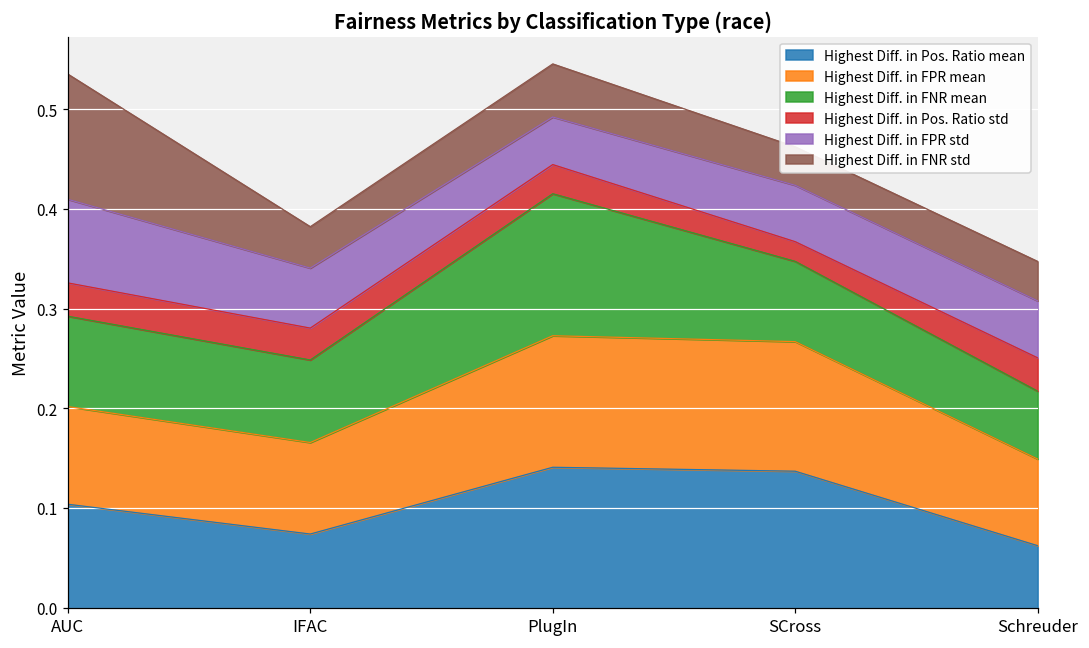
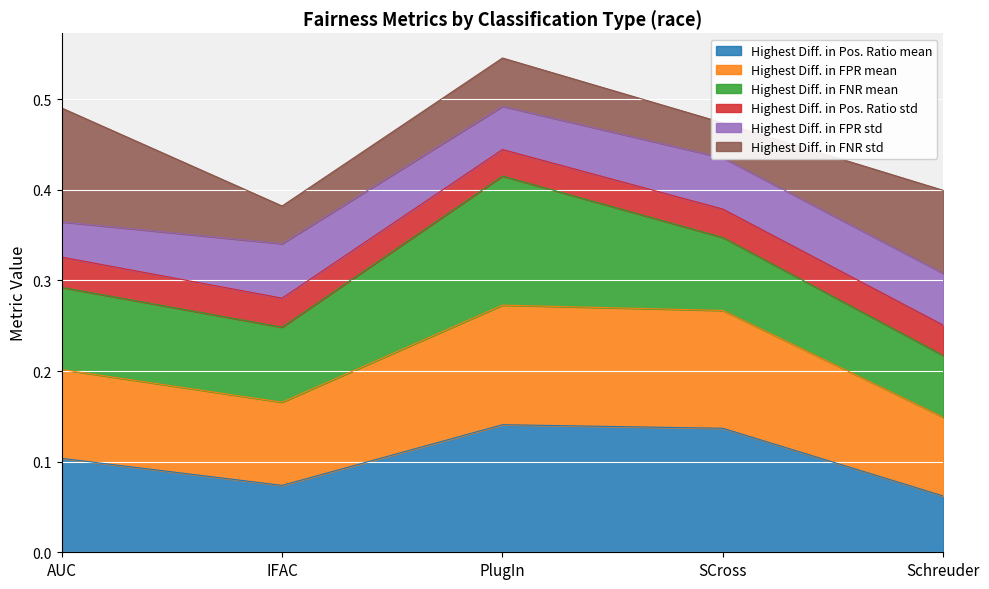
  {
    "Highest Diff. in Pos. Ratio mean": {
      "AUC": 0.10,
      "IFAC": 0.07,
      "PlugIn": 0.14,
      "SCross": 0.14,
      "Schreuder": 0.06
    },
    "Highest Diff. in FPR mean": {
      "AUC": 0.10,
      "IFAC": 0.09,
      "PlugIn": 0.13,
      "SCross": 0.13,
      "Schreuder": 0.09
    },
    "Highest Diff. in FNR mean": {
      "AUC": 0.09,
      "IFAC": 0.08,
      "PlugIn": 0.14,
      "SCross": 0.08,
      "Schreuder": 0.07
    },
    "Highest Diff. in Pos. Ratio std": {
      "AUC": 0.03,
      "IFAC": 0.03,
      "PlugIn": 0.03,
-     "SCross": 0.02,
+     "SCross": 0.03,
      "Schreuder": 0.03
    },
    "Highest Diff. in FPR std": {
-     "AUC": 0.08,
+     "AUC": 0.04,
      "IFAC": 0.06,
      "PlugIn": 0.05,
      "Schreuder": 0.06
    },
    "Highest Diff. in FNR std": {
      "AUC": 0.13,
      "IFAC": 0.04,
      "PlugIn": 0.05,
-     "Schreuder": 0.04
+     "Schreuder": 0.09
    }
  }
